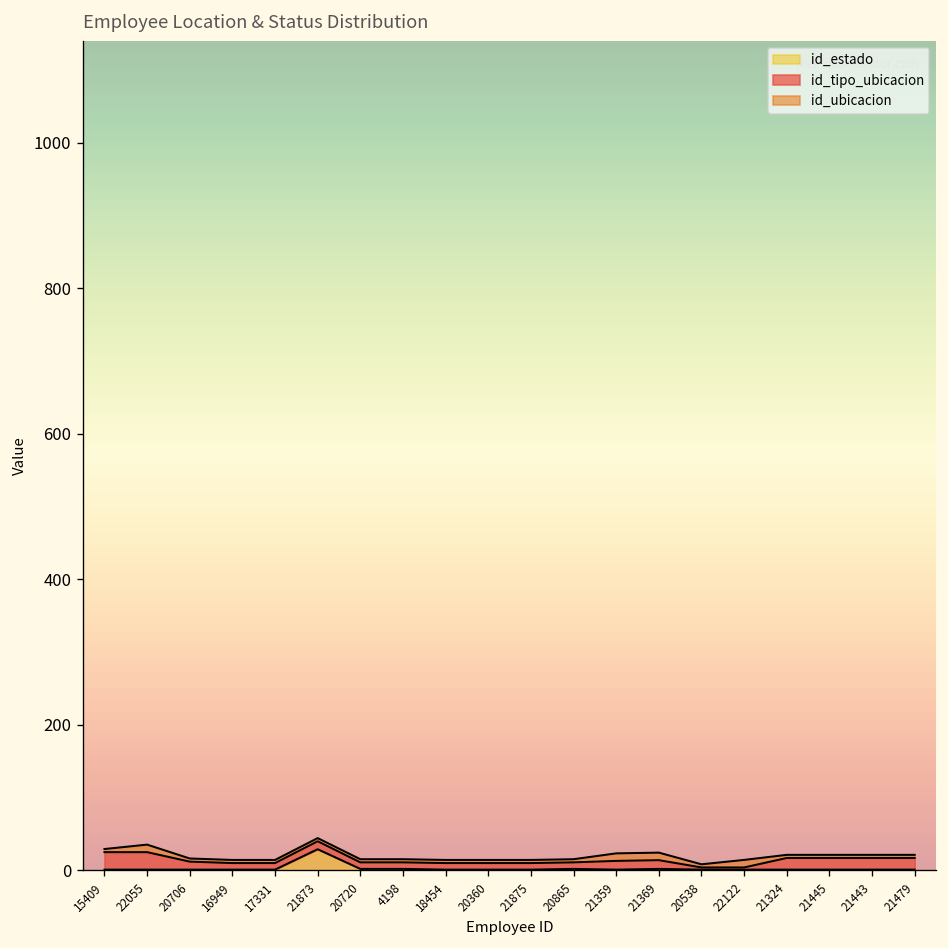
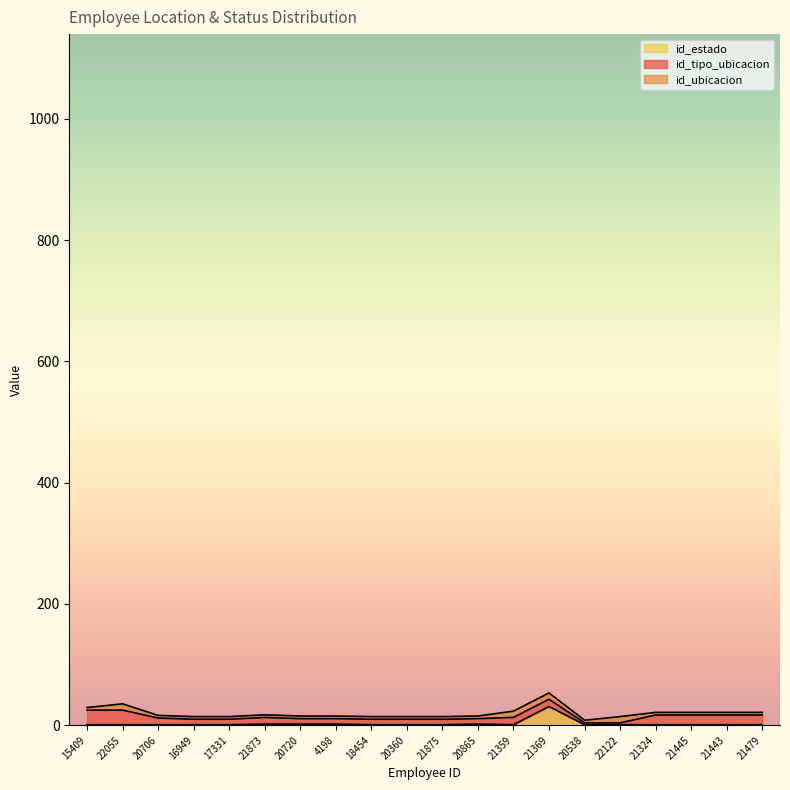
  {
    "id_estado": {
      "15409": 0,
      "22055": 0,
      "20706": 0,
      "16949": 0,
      "17331": 0,
-     "21873": 30,
+     "21873": 0,
      "20720": 0,
      "4198": 0,
      "18454": 0,
      "20360": 0,
      "21875": 0,
      "20865": 0,
      "21359": 0,
-     "21369": 0,
+     "21369": 30,
      "21324": 0,
      "21445": 0,
      "21443": 0,
      "21479": 0
    }
  }
